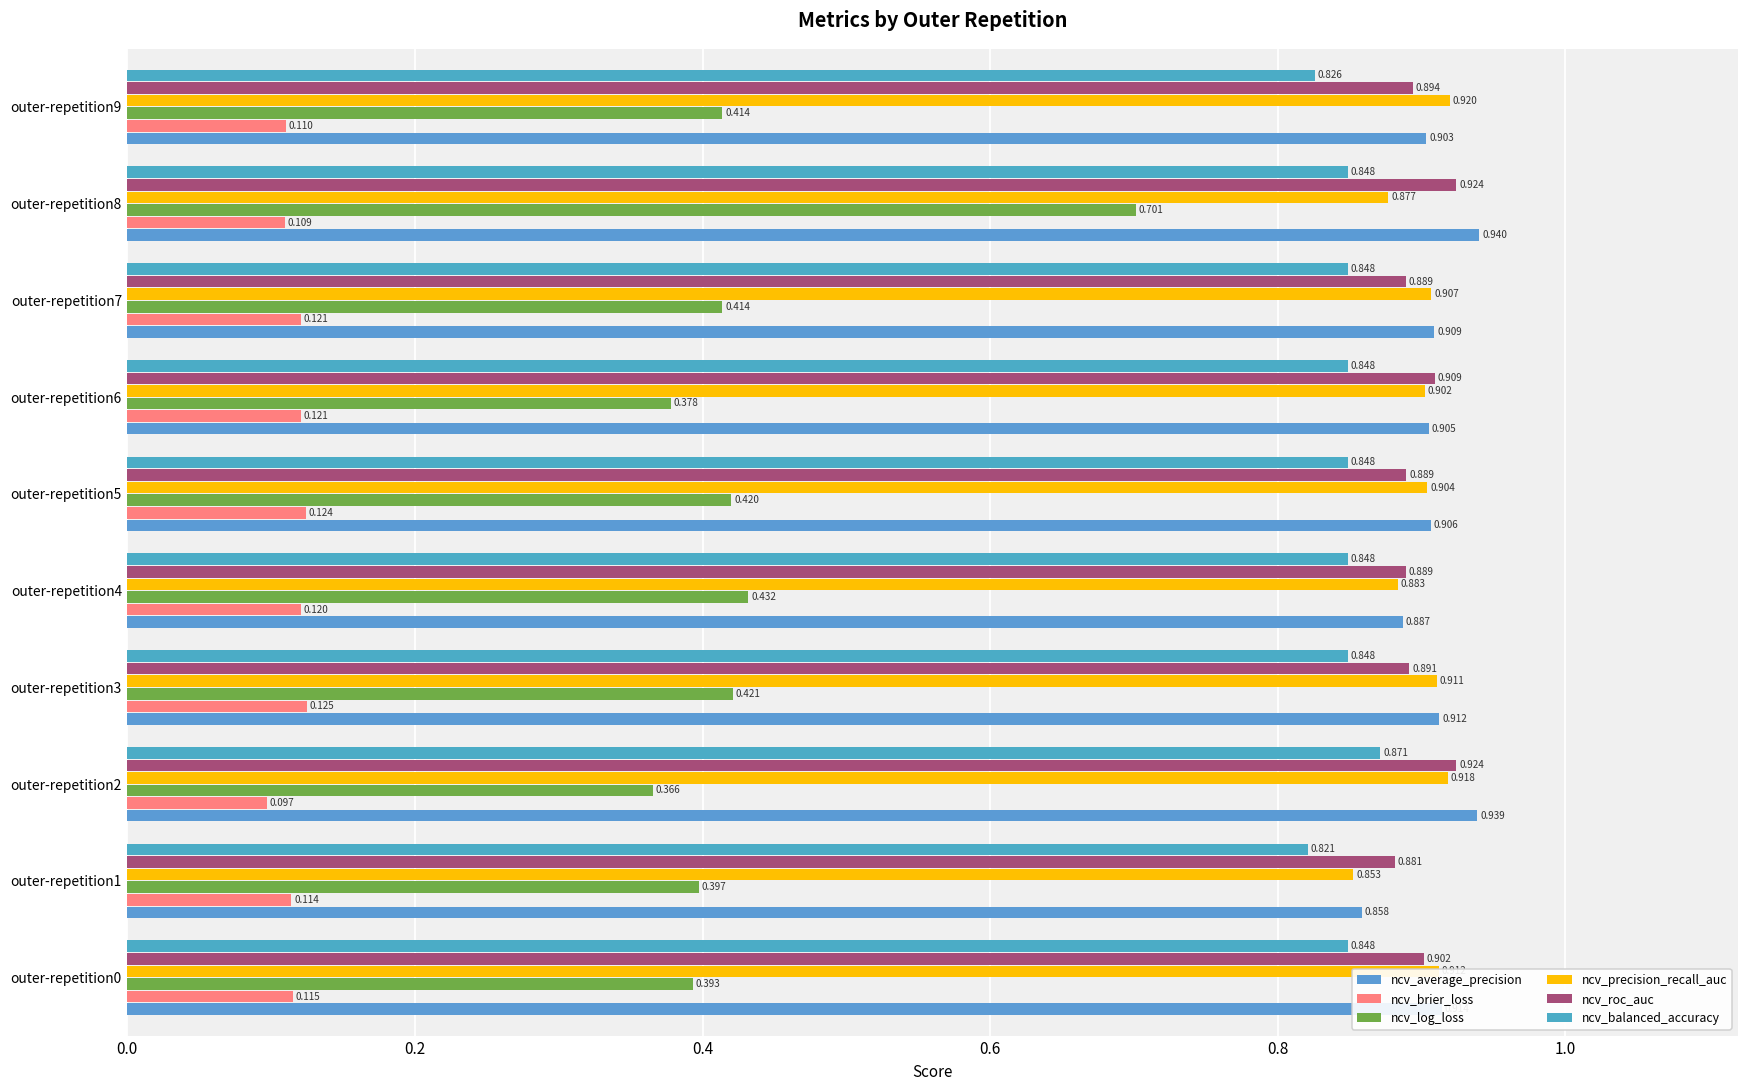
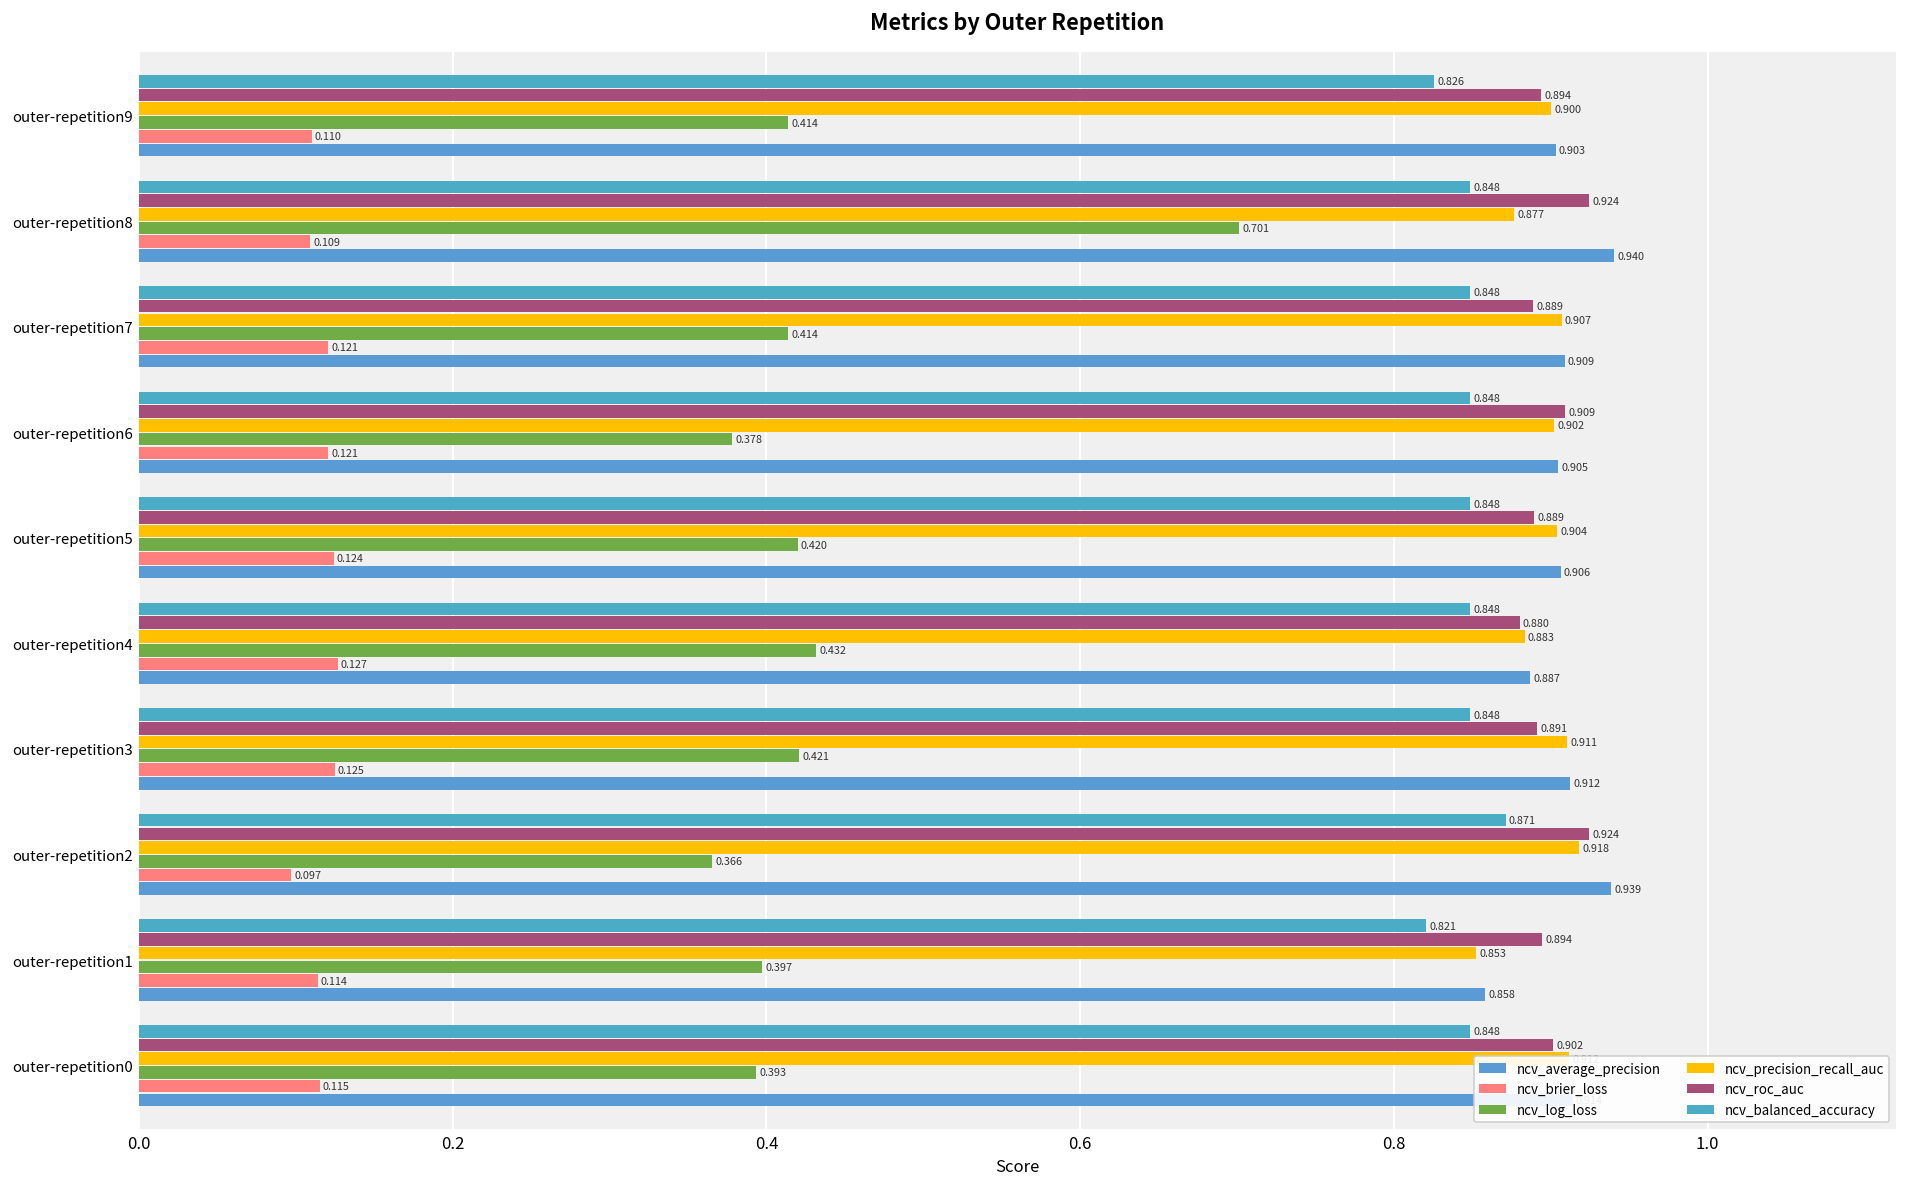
  {
    "ncv_brier_loss": {
      "outer-repetition9": 0.110,
      "outer-repetition8": 0.109,
      "outer-repetition7": 0.121,
      "outer-repetition6": 0.121,
      "outer-repetition5": 0.124,
-     "outer-repetition4": 0.120,
+     "outer-repetition4": 0.127,
      "outer-repetition3": 0.125,
      "outer-repetition2": 0.097,
      "outer-repetition1": 0.114,
      "outer-repetition0": 0.115
    },
    "ncv_log_loss": {
      "outer-repetition9": 0.414,
      "outer-repetition8": 0.701,
      "outer-repetition7": 0.414,
      "outer-repetition6": 0.378,
      "outer-repetition5": 0.420,
      "outer-repetition4": 0.432,
      "outer-repetition3": 0.421,
      "outer-repetition2": 0.366,
      "outer-repetition1": 0.397,
      "outer-repetition0": 0.393
    },
    "ncv_precision_recall_auc": {
-     "outer-repetition9": 0.920,
+     "outer-repetition9": 0.900,
      "outer-repetition8": 0.877,
      "outer-repetition7": 0.907,
      "outer-repetition6": 0.902,
      "outer-repetition5": 0.904,
      "outer-repetition4": 0.883,
      "outer-repetition3": 0.911,
      "outer-repetition2": 0.918,
      "outer-repetition1": 0.853
    },
    "ncv_roc_auc": {
      "outer-repetition9": 0.894,
      "outer-repetition8": 0.924,
      "outer-repetition7": 0.889,
      "outer-repetition6": 0.909,
      "outer-repetition5": 0.889,
-     "outer-repetition4": 0.889,
+     "outer-repetition4": 0.880,
      "outer-repetition3": 0.891,
      "outer-repetition2": 0.924,
-     "outer-repetition1": 0.881,
+     "outer-repetition1": 0.894,
      "outer-repetition0": 0.902
    }
  }
